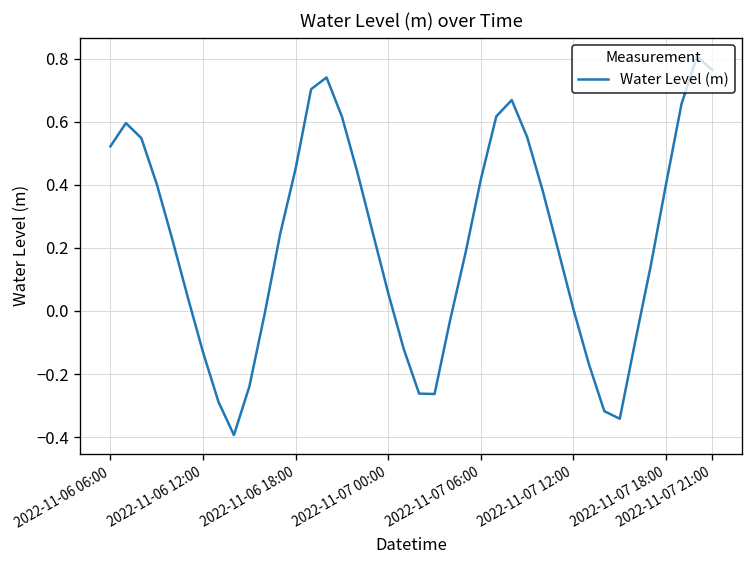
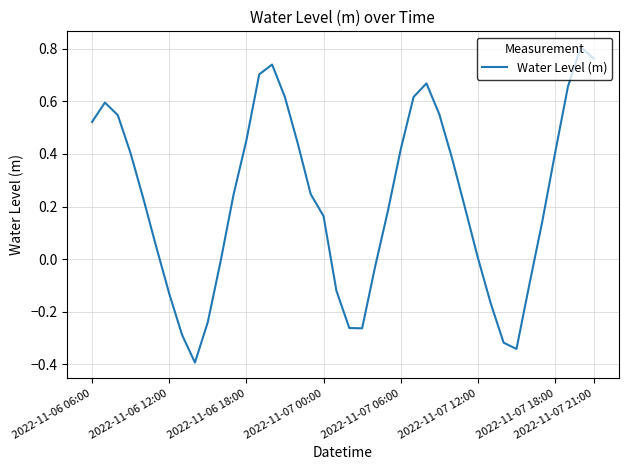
  {
    "2022-11-06 06:00": 0.52,
    "2022-11-06 12:00": -0.13,
    "2022-11-06 18:00": 0.45,
-   "2022-11-07 00:00": 0.06,
+   "2022-11-07 00:00": 0.16,
    "2022-11-07 06:00": 0.42,
    "2022-11-07 12:00": 0.00,
    "2022-11-07 18:00": 0.40
  }
